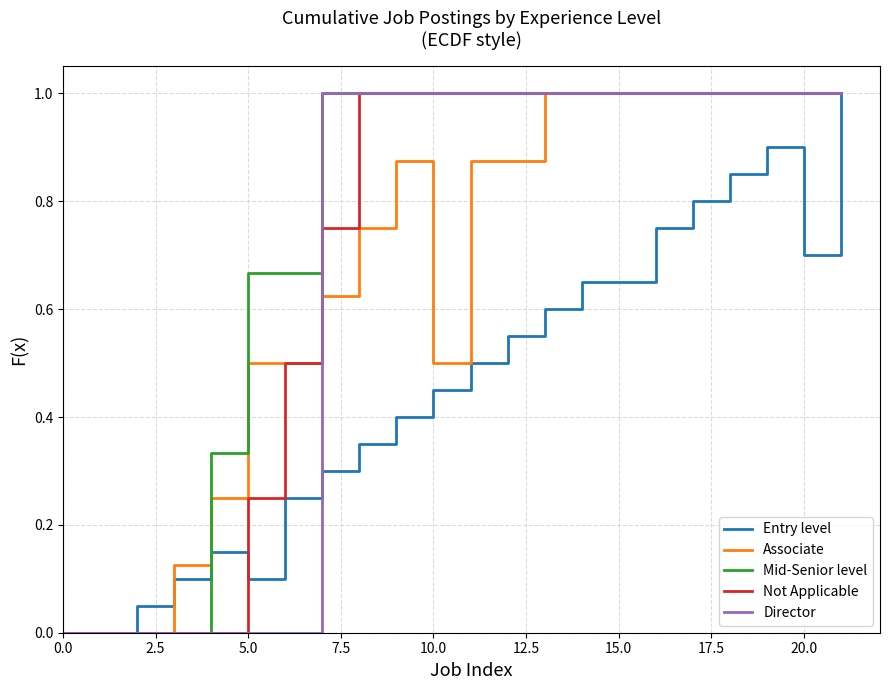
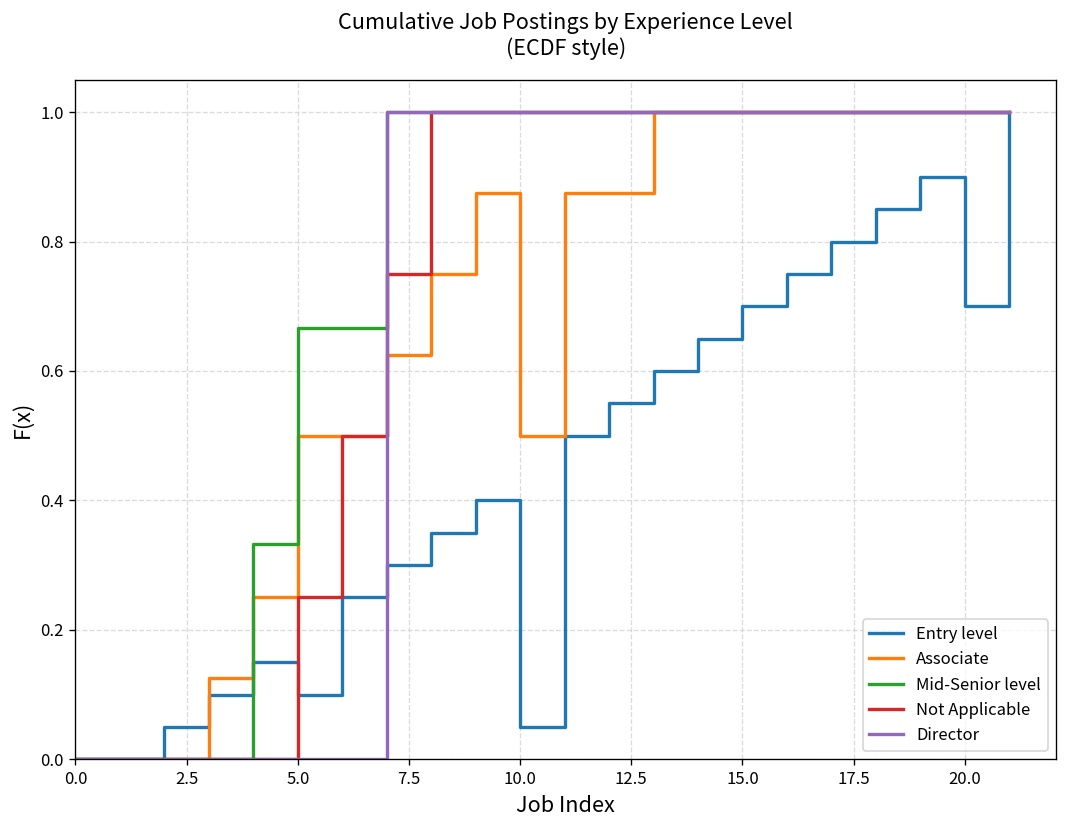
  {
    "Entry level": {
      "5.0": 0.10,
-     "10.0": 0.45,
-     "15.0": 0.65,
+     "10.0": 0.05,
+     "15.0": 0.70,
      "20.0": 0.70
    },
    "Associate": {
      "5.0": 0.50,
      "10.0": 0.50
    },
    "Mid-Senior level": {
      "5.0": 0.67
    },
    "Not Applicable": {
      "5.0": 0.25
    },
    "Director": {
      "5.0": 0.00
    }
  }
